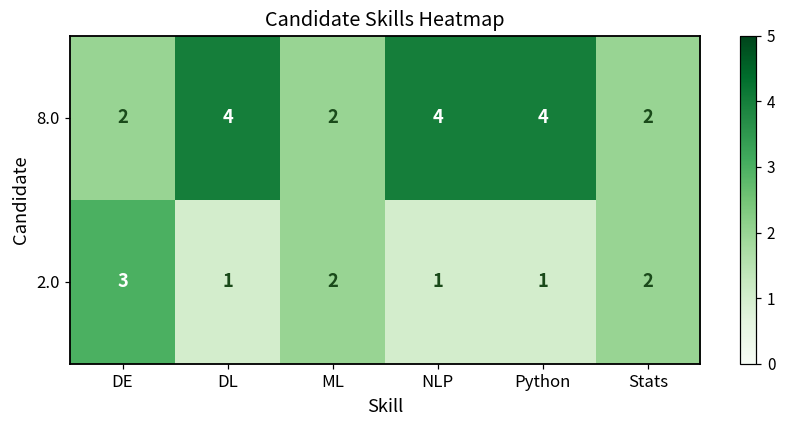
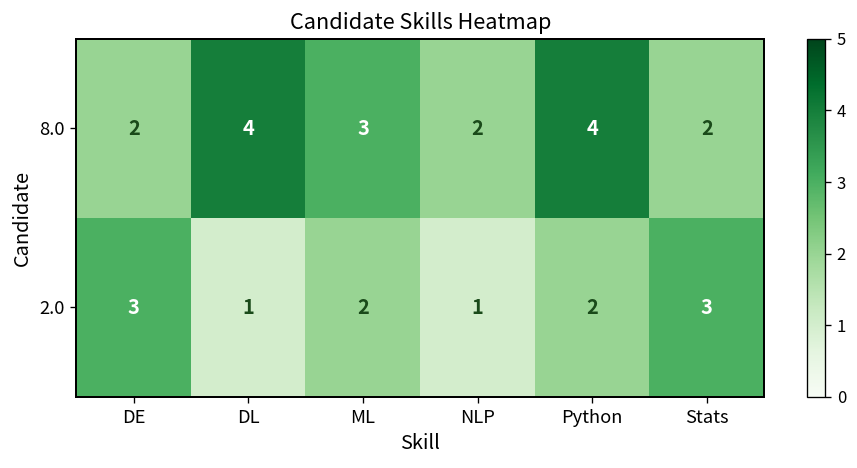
  {
    "8.0": {
      "DE": 2,
      "DL": 4,
-     "ML": 2,
-     "NLP": 4,
+     "ML": 3,
+     "NLP": 2,
      "Python": 4,
      "Stats": 2
    },
    "2.0": {
      "DE": 3,
      "DL": 1,
      "ML": 2,
      "NLP": 1,
-     "Python": 1,
-     "Stats": 2
+     "Python": 2,
+     "Stats": 3
    }
  }
